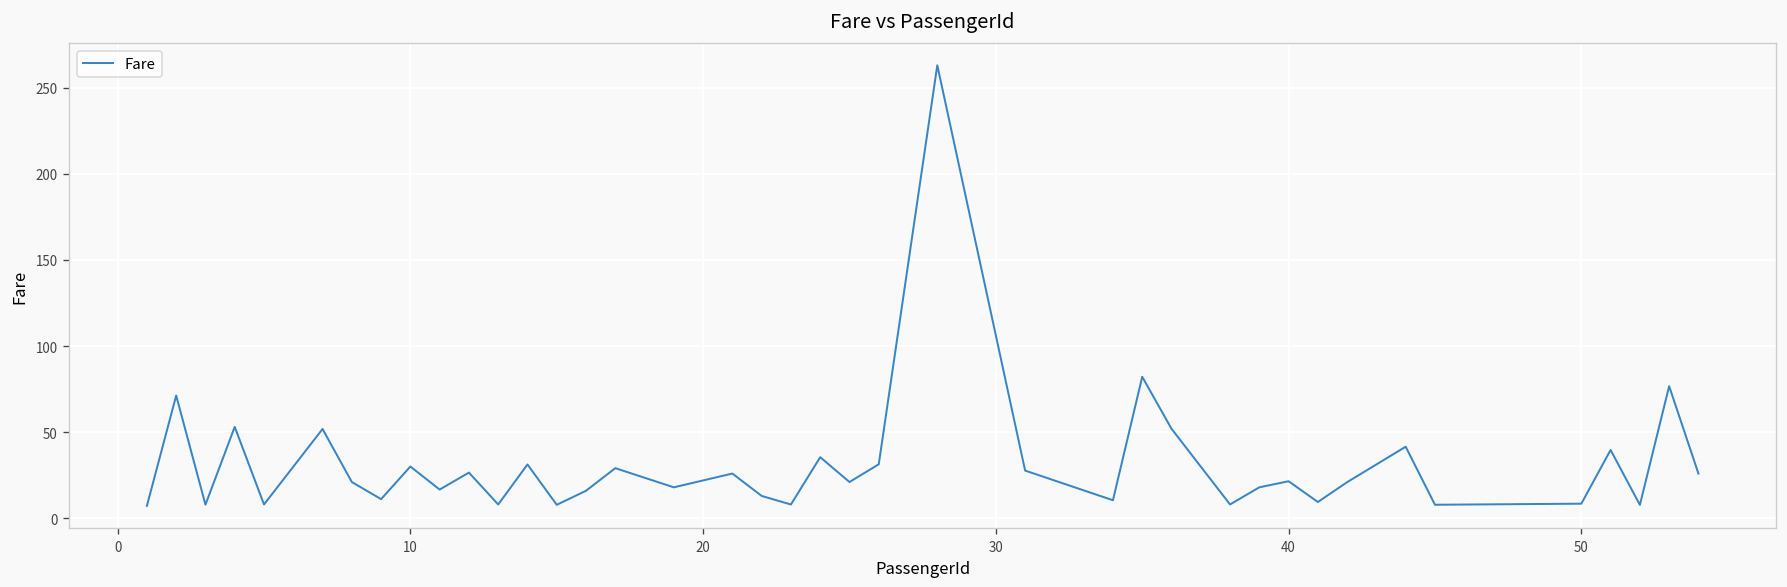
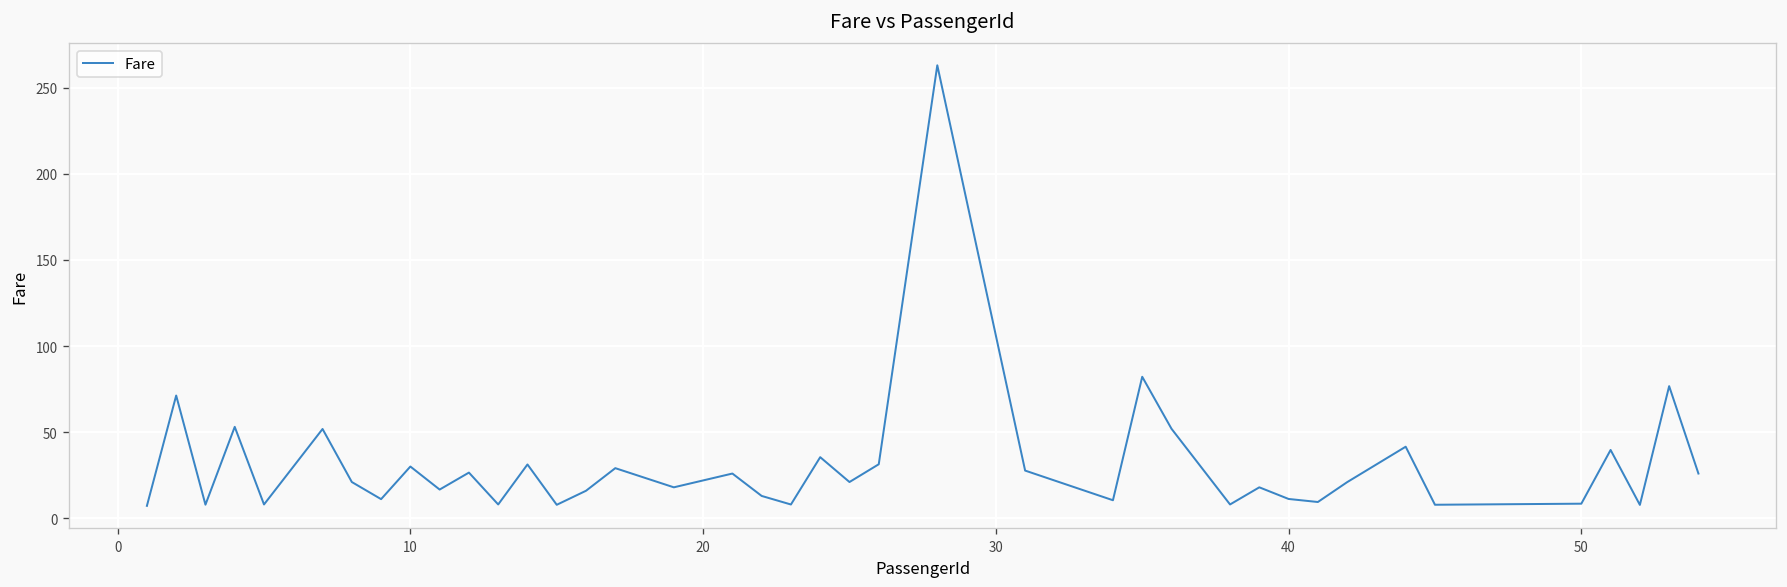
  {
    "10": 30,
-   "40": 22,
+   "40": 11,
    "50": 9
  }
